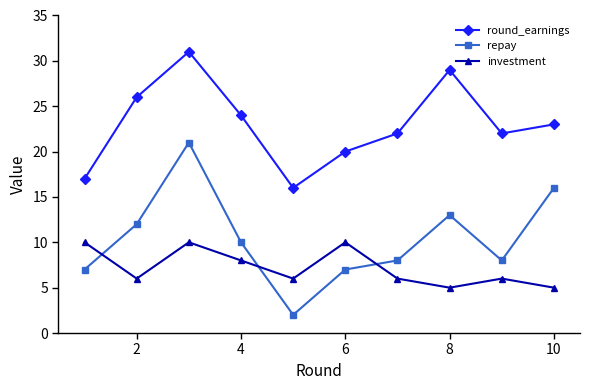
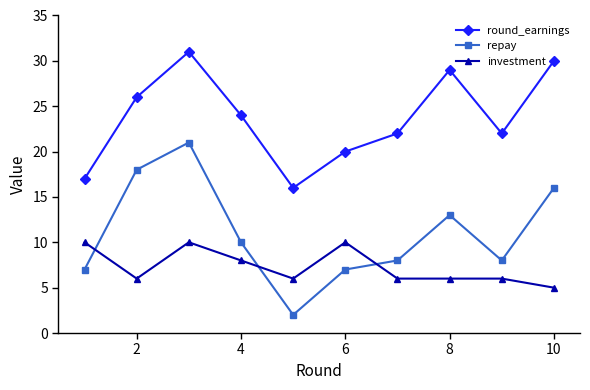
  {
    "round_earnings": {
      "2": 26,
      "4": 24,
      "6": 20,
      "8": 29,
-     "10": 23
+     "10": 30
    },
    "repay": {
-     "2": 12,
+     "2": 18,
      "4": 10,
      "6": 7,
      "8": 13,
      "10": 16
    },
    "investment": {
      "2": 6,
      "4": 8,
      "6": 10,
-     "8": 5,
+     "8": 6,
      "10": 5
    }
  }
